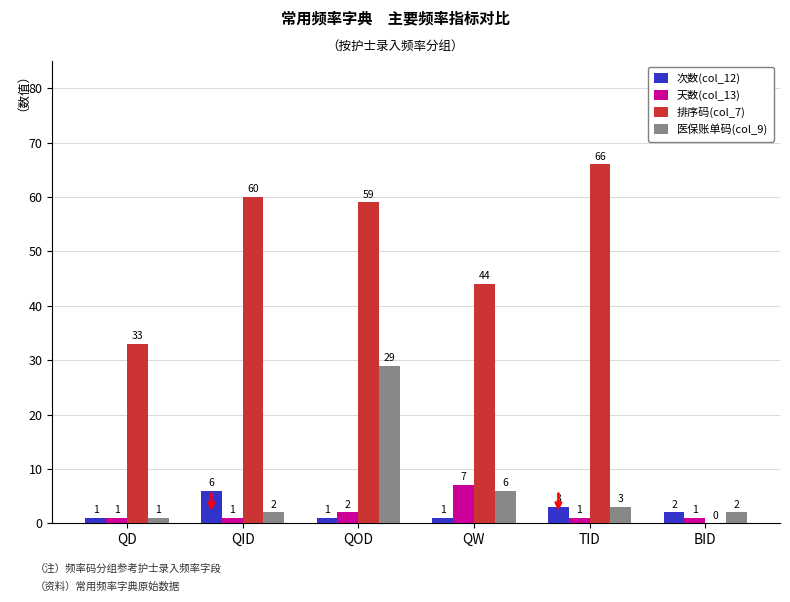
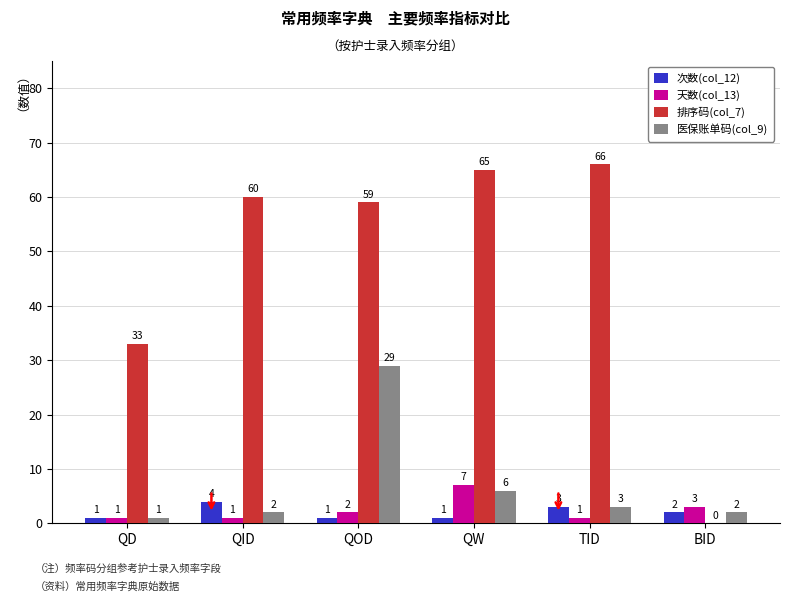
  {
    "次数(col_12)": {
      "QD": 1,
-     "QID": 6,
+     "QID": 4,
      "QOD": 1,
      "QW": 1,
      "TID": 3,
      "BID": 2
    },
    "天数(col_13)": {
      "QD": 1,
      "QID": 1,
      "QOD": 2,
      "QW": 7,
      "TID": 1,
-     "BID": 1
+     "BID": 3
    },
    "排序码(col_7)": {
      "QD": 33,
      "QID": 60,
      "QOD": 59,
-     "QW": 44,
+     "QW": 65,
      "TID": 66,
      "BID": 0
    },
    "医保账单码(col_9)": {
      "QD": 1,
      "QID": 2,
      "QOD": 29,
      "QW": 6,
      "TID": 3,
      "BID": 2
    }
  }
